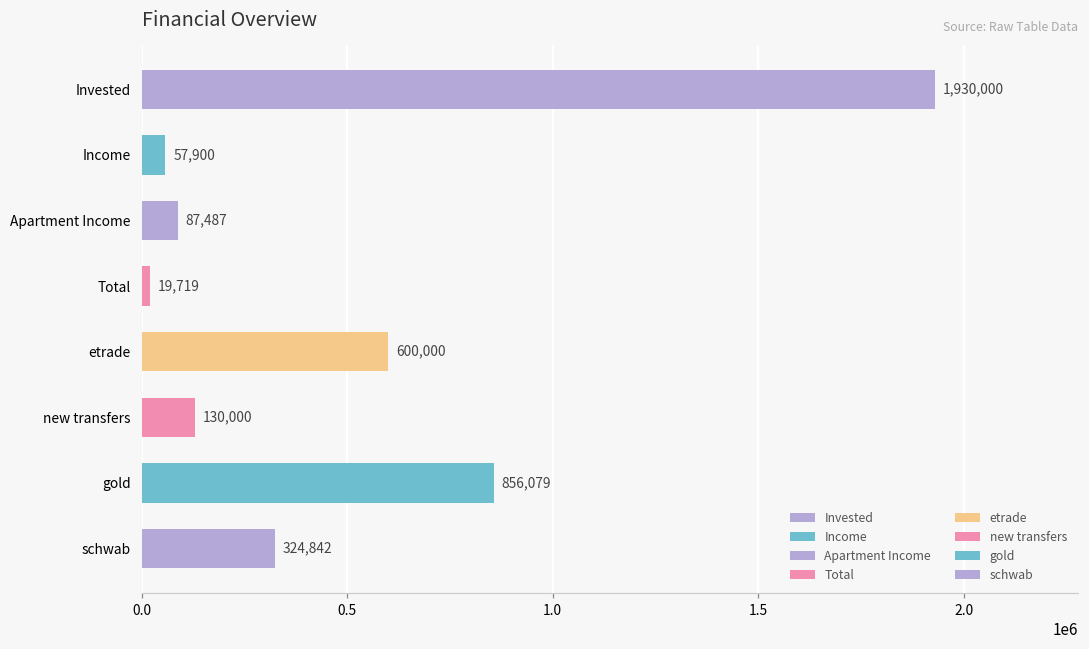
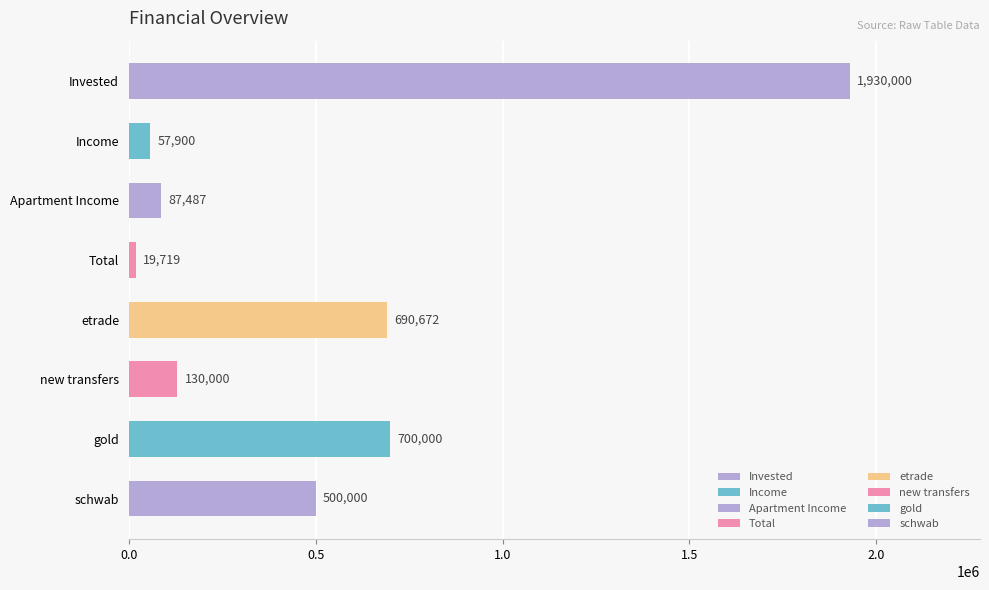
  {
    "Invested": "1,930,000",
    "Income": "57,900",
    "Apartment Income": "87,487",
    "Total": "19,719",
-   "etrade": "600,000",
+   "etrade": "690,672",
    "new transfers": "130,000",
-   "gold": "856,079",
-   "schwab": "324,842"
+   "gold": "700,000",
+   "schwab": "500,000"
  }
